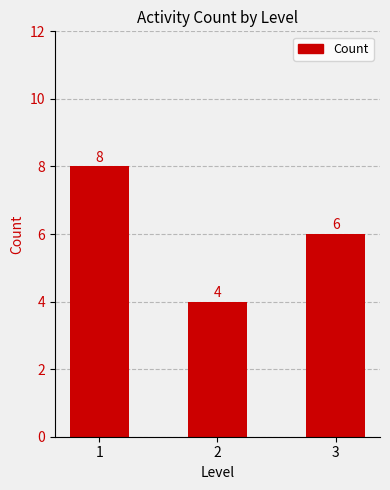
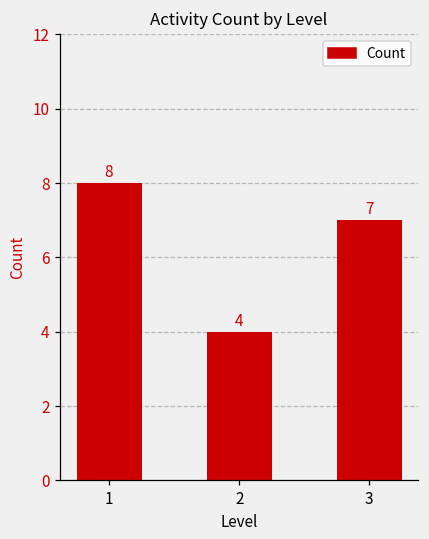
  {
    "1": 8,
    "2": 4,
-   "3": 6
+   "3": 7
  }
